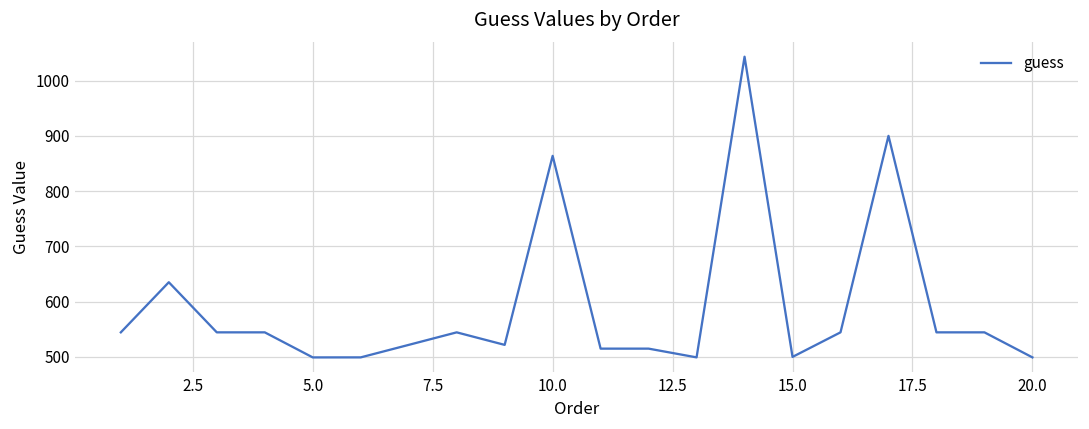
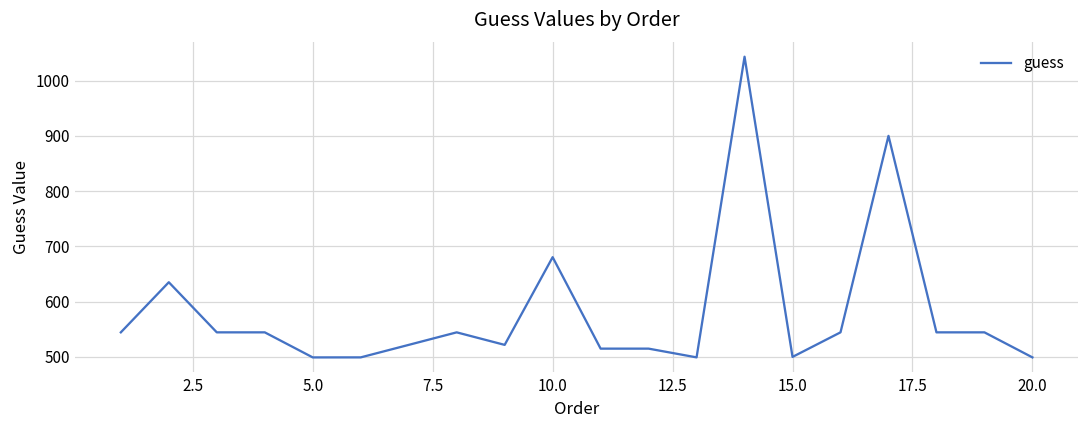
  {
    "5.0": 500,
-   "10.0": 860,
+   "10.0": 680,
    "15.0": 500,
    "20.0": 500
  }
